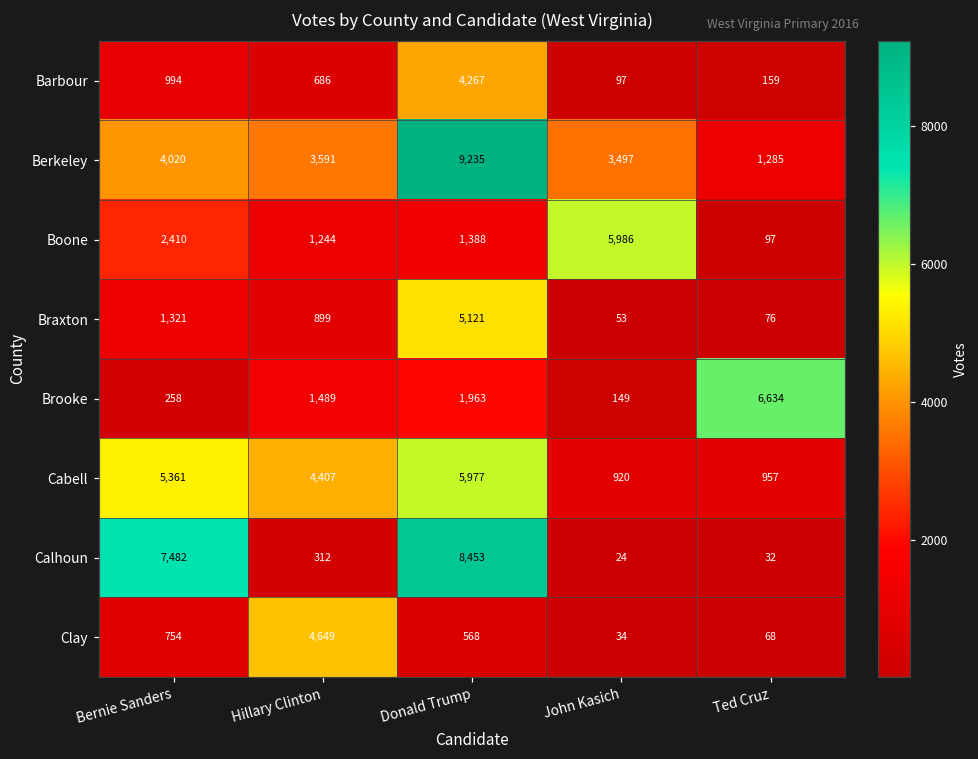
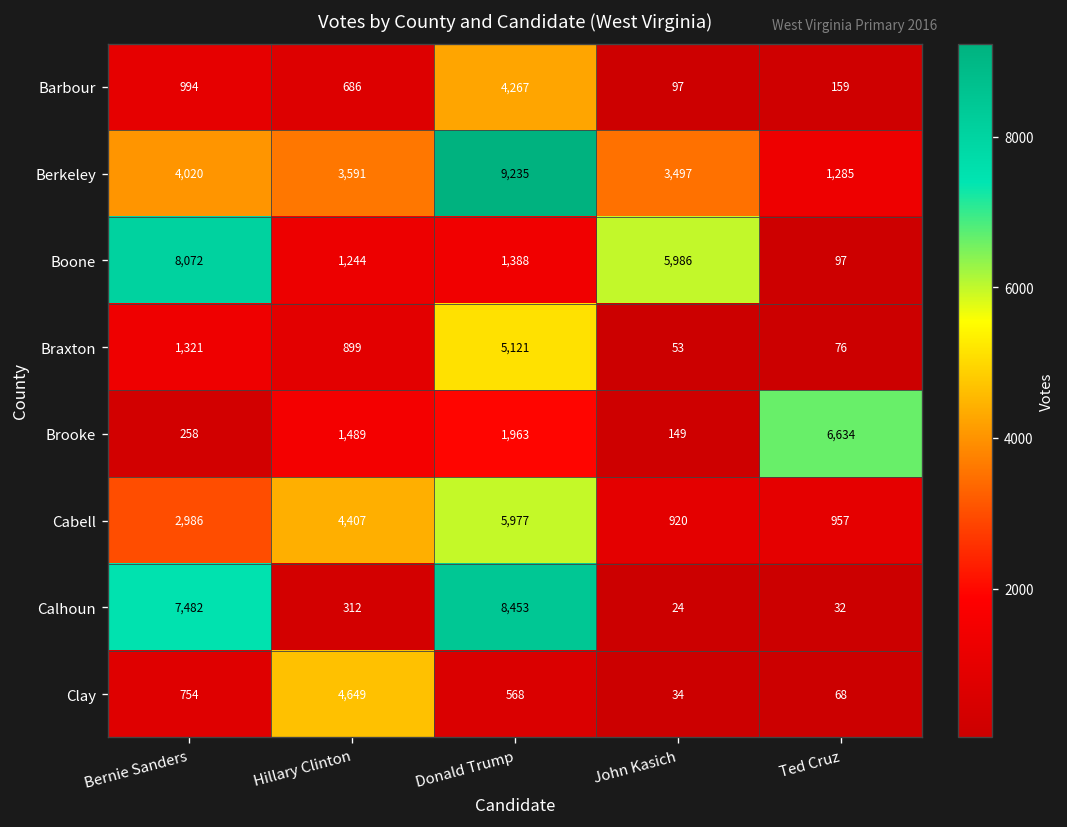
  {
    "Barbour": {
      "Bernie Sanders": "994",
      "Hillary Clinton": "686",
      "Donald Trump": "4,267",
      "John Kasich": "97",
      "Ted Cruz": "159"
    },
    "Berkeley": {
      "Bernie Sanders": "4,020",
      "Hillary Clinton": "3,591",
      "Donald Trump": "9,235",
      "John Kasich": "3,497",
      "Ted Cruz": "1,285"
    },
    "Boone": {
-     "Bernie Sanders": "2,410",
+     "Bernie Sanders": "8,072",
      "Hillary Clinton": "1,244",
      "Donald Trump": "1,388",
      "John Kasich": "5,986",
      "Ted Cruz": "97"
    },
    "Braxton": {
      "Bernie Sanders": "1,321",
      "Hillary Clinton": "899",
      "Donald Trump": "5,121",
      "John Kasich": "53",
      "Ted Cruz": "76"
    },
    "Brooke": {
      "Bernie Sanders": "258",
      "Hillary Clinton": "1,489",
      "Donald Trump": "1,963",
      "John Kasich": "149",
      "Ted Cruz": "6,634"
    },
    "Cabell": {
-     "Bernie Sanders": "5,361",
+     "Bernie Sanders": "2,986",
      "Hillary Clinton": "4,407",
      "Donald Trump": "5,977",
      "John Kasich": "920",
      "Ted Cruz": "957"
    },
    "Calhoun": {
      "Bernie Sanders": "7,482",
      "Hillary Clinton": "312",
      "Donald Trump": "8,453",
      "John Kasich": "24",
      "Ted Cruz": "32"
    },
    "Clay": {
      "Bernie Sanders": "754",
      "Hillary Clinton": "4,649",
      "Donald Trump": "568",
      "John Kasich": "34",
      "Ted Cruz": "68"
    }
  }
